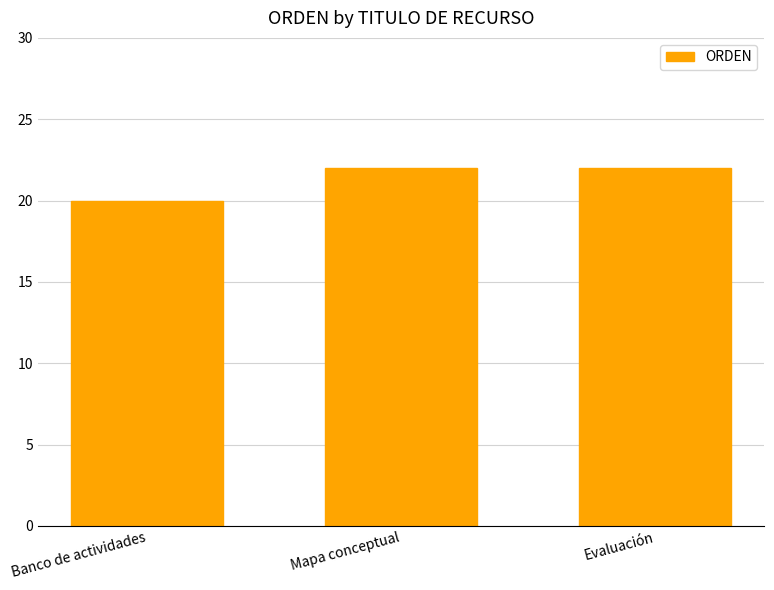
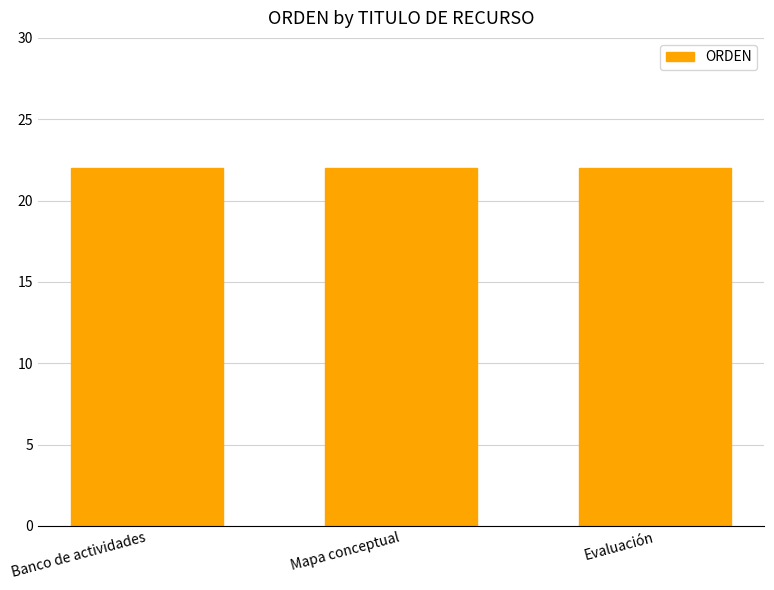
  {
-   "Banco de actividades": 20,
+   "Banco de actividades": 22,
    "Mapa conceptual": 22,
    "Evaluación": 22
  }
